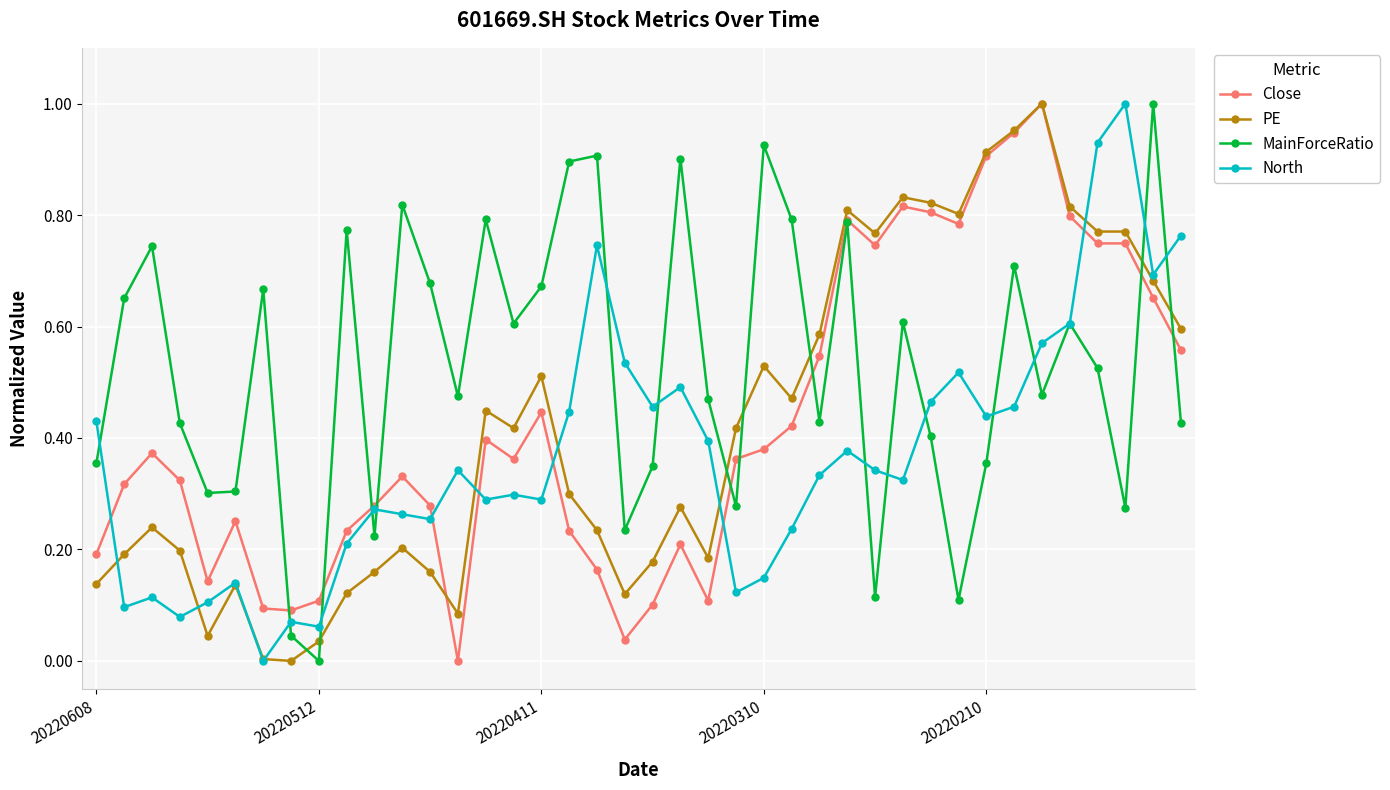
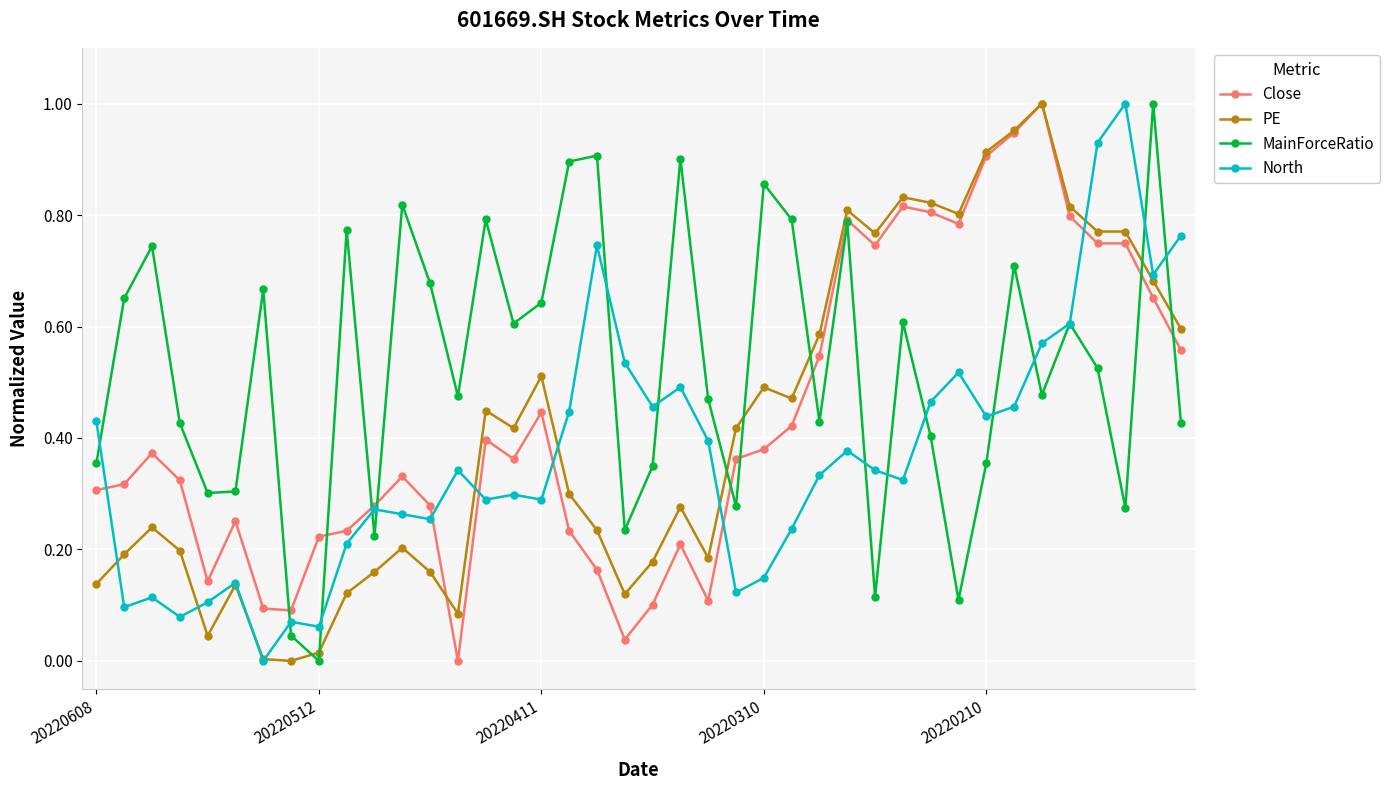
  {
    "Close": {
-     "20220608": 0.19,
-     "20220512": 0.11,
+     "20220608": 0.31,
+     "20220512": 0.22,
      "20220411": 0.45,
      "20220310": 0.38,
      "20220210": 0.91
    },
    "PE": {
      "20220608": 0.14,
-     "20220512": 0.03,
+     "20220512": 0.01,
      "20220411": 0.51,
-     "20220310": 0.53,
+     "20220310": 0.49,
      "20220210": 0.91
    },
    "MainForceRatio": {
      "20220608": 0.35,
      "20220512": 0.00,
-     "20220411": 0.67,
-     "20220310": 0.93,
+     "20220411": 0.64,
+     "20220310": 0.86,
      "20220210": 0.35
    },
    "North": {
      "20220608": 0.43,
      "20220512": 0.06,
      "20220411": 0.29,
      "20220310": 0.15,
      "20220210": 0.44
    }
  }
